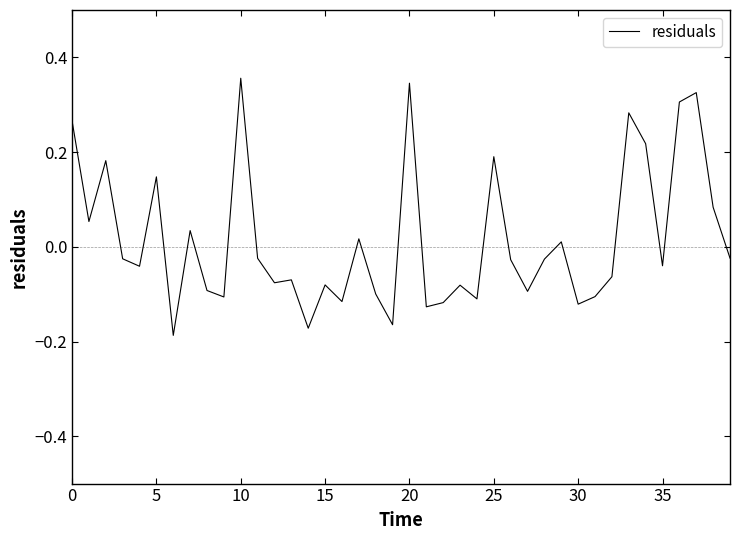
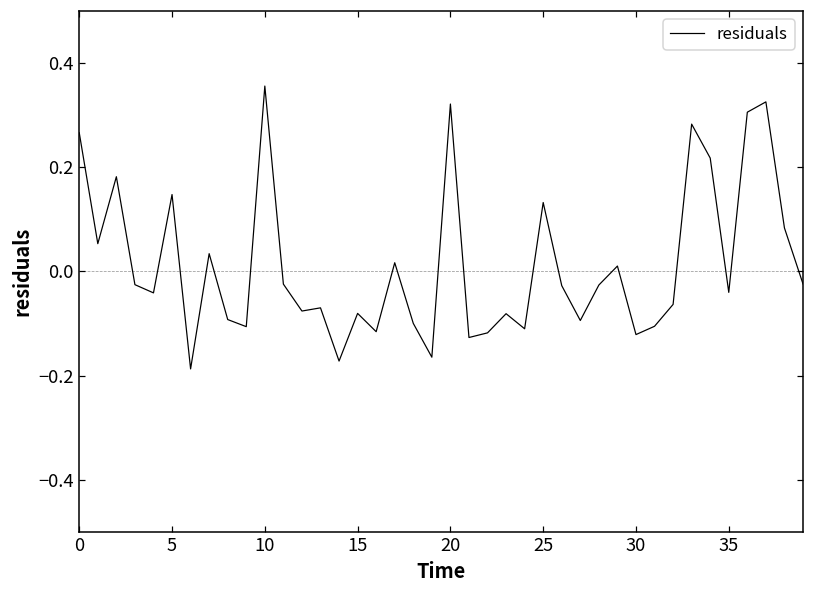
  {
    "0": 0.27,
    "5": 0.15,
    "10": 0.36,
    "15": -0.08,
-   "20": 0.35,
-   "25": 0.19,
+   "20": 0.32,
+   "25": 0.13,
    "30": -0.12,
    "35": -0.04
  }
